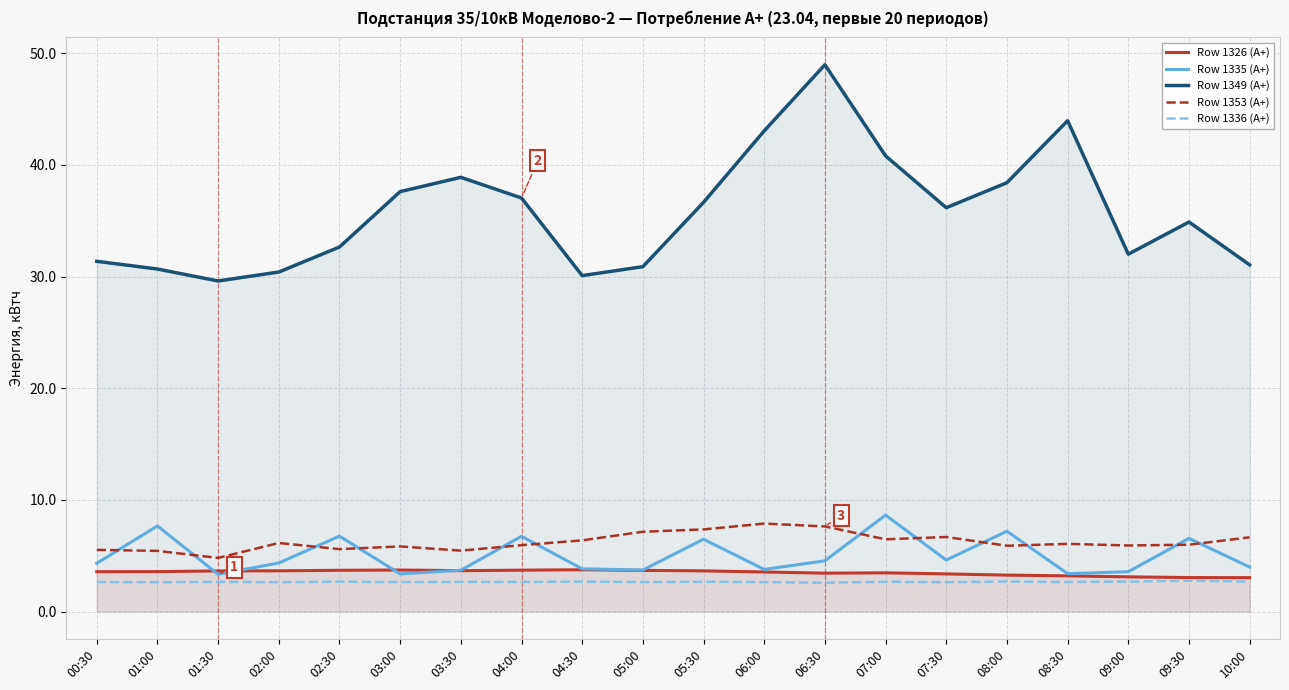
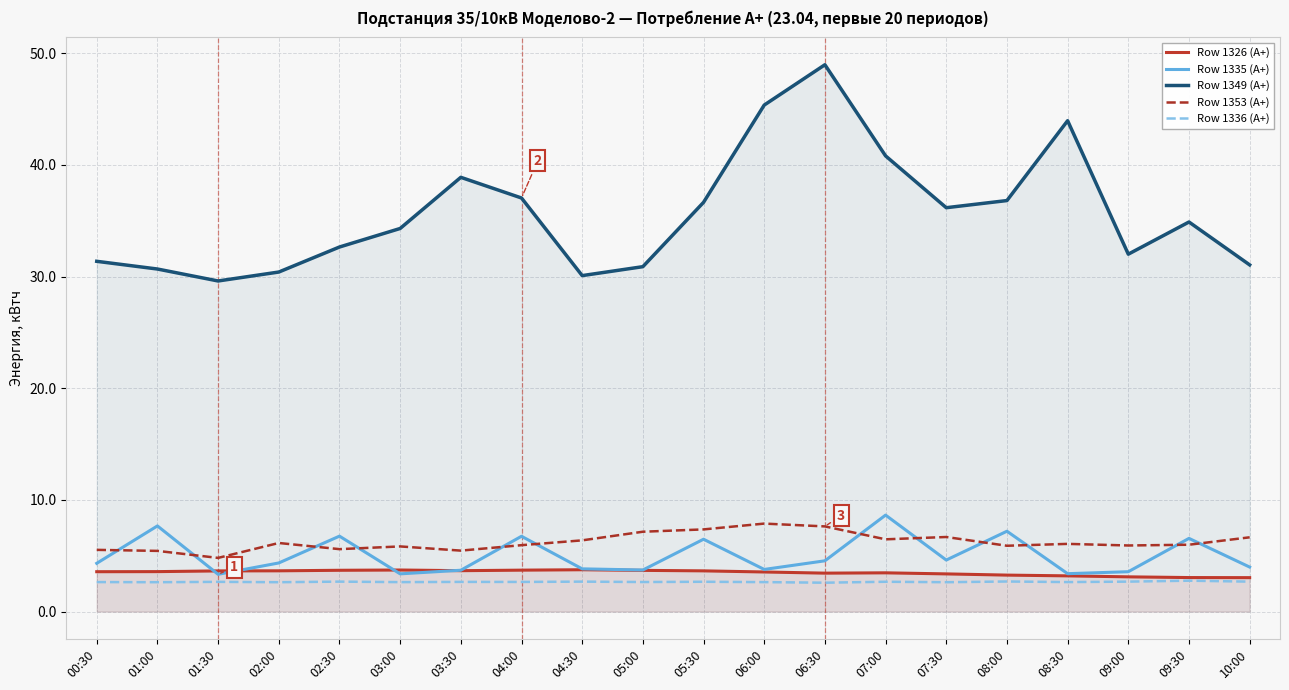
  {
    "Row 1349 (А+)": {
      "00:30": 31.4,
      "01:00": 30.7,
      "01:30": 29.6,
      "02:00": 30.4,
      "02:30": 32.6,
-     "03:00": 37.6,
+     "03:00": 34.3,
      "03:30": 38.9,
      "04:30": 30.1,
      "05:00": 30.9,
      "05:30": 36.6,
-     "06:00": 43.0,
+     "06:00": 45.4,
      "06:30": 49.0,
      "07:00": 40.8,
      "07:30": 36.2,
-     "08:00": 38.4,
+     "08:00": 36.8,
      "08:30": 44.0,
      "09:00": 32.0,
      "09:30": 34.9,
      "10:00": 31.0
    }
  }
